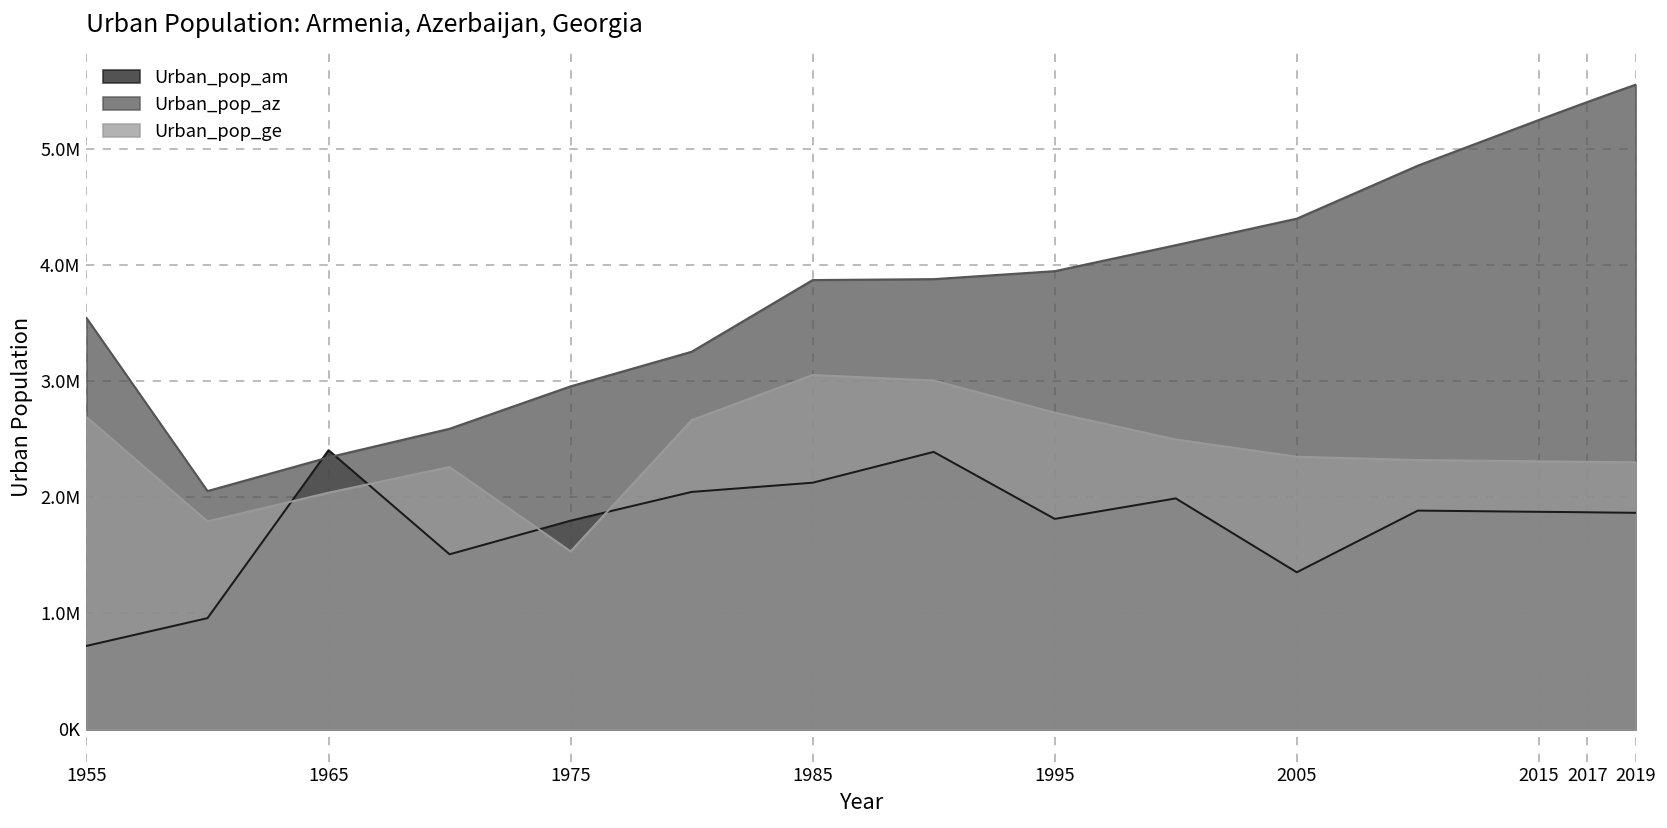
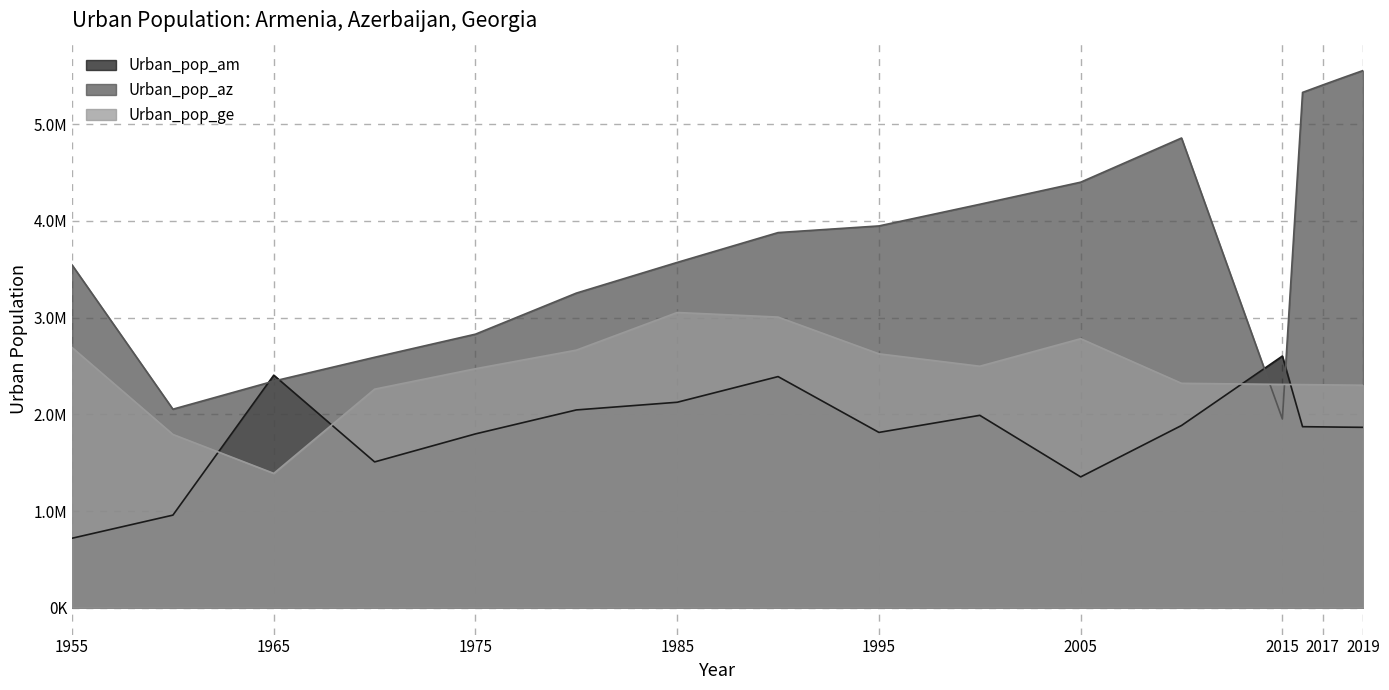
  {
    "Urban_pop_am": {
      "1955": 700000,
      "1965": 2400000,
      "1975": 1800000,
      "1985": 2100000,
      "1995": 1800000,
      "2005": 1400000,
-     "2015": 1900000,
+     "2015": 2600000,
      "2017": 1900000,
      "2019": 1900000
    },
    "Urban_pop_az": {
      "1955": 3500000,
      "1965": 2300000,
-     "1975": 3000000,
-     "1985": 3900000,
+     "1975": 2800000,
+     "1985": 3600000,
      "1995": 3900000,
      "2005": 4400000,
-     "2015": 5300000,
+     "2015": 2000000,
      "2017": 5400000,
      "2019": 5600000
    },
    "Urban_pop_ge": {
      "1955": 2700000,
-     "1965": 2000000,
-     "1975": 1500000,
+     "1965": 1400000,
+     "1975": 2500000,
      "1985": 3100000,
-     "1995": 2700000,
-     "2005": 2300000,
+     "1995": 2600000,
+     "2005": 2800000,
      "2015": 2300000,
      "2017": 2300000,
      "2019": 2300000
    }
  }
